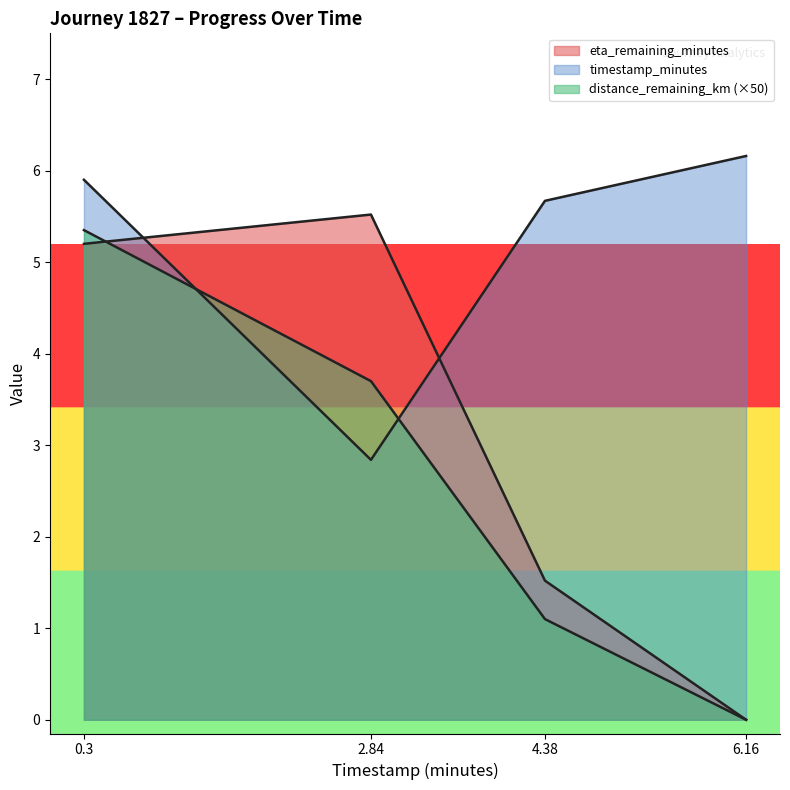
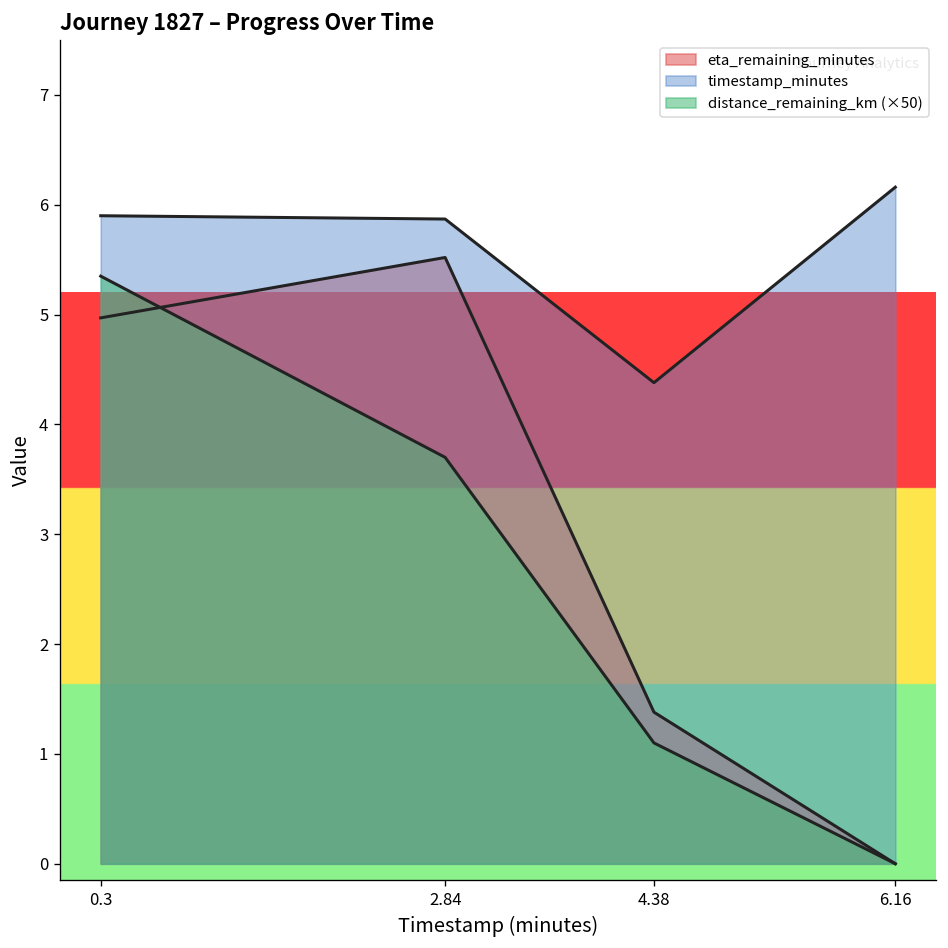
  {
    "eta_remaining_minutes": {
-     "0.3": 5.2,
+     "0.3": 5.0,
      "2.84": 5.5,
-     "4.38": 1.5
+     "4.38": 1.4
    },
    "timestamp_minutes": {
      "0.3": 5.9,
-     "2.84": 2.8,
-     "4.38": 5.7,
+     "2.84": 5.9,
+     "4.38": 4.4,
      "6.16": 6.2
    },
    "distance_remaining_km (×50)": {
      "0.3": 5.4,
      "2.84": 3.7,
      "4.38": 1.1
    }
  }
